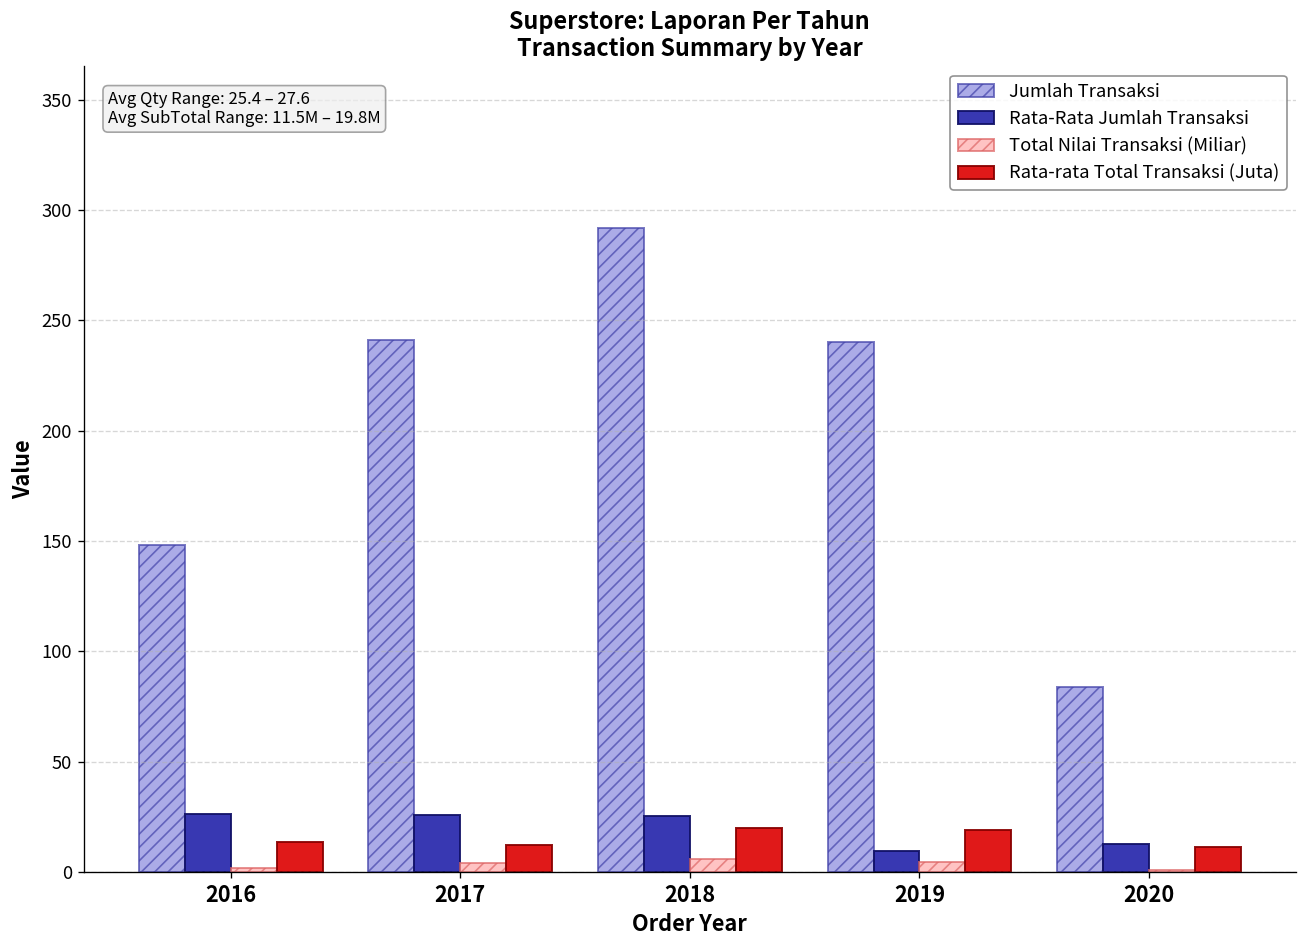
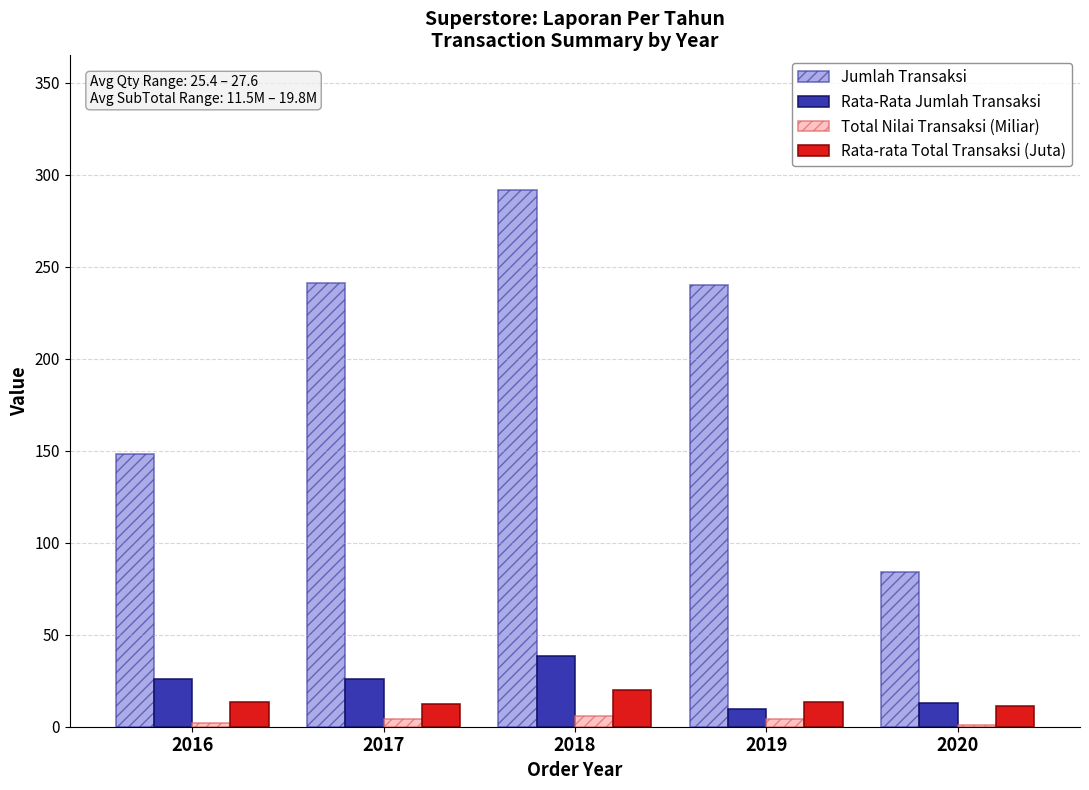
  {
    "Jumlah Transaksi": {
      "2016": 148,
      "2017": 241,
      "2018": 292,
      "2019": 240,
      "2020": 84
    },
    "Rata-Rata Jumlah Transaksi": {
      "2016": 26,
      "2017": 26,
-     "2018": 25,
+     "2018": 39,
      "2019": 10,
      "2020": 13
    },
    "Total Nilai Transaksi (Miliar)": {
      "2016": 2,
      "2017": 4,
      "2018": 6,
      "2019": 4
    },
    "Rata-rata Total Transaksi (Juta)": {
      "2016": 14,
      "2017": 12,
      "2018": 20,
-     "2019": 19,
+     "2019": 13,
      "2020": 12
    }
  }
